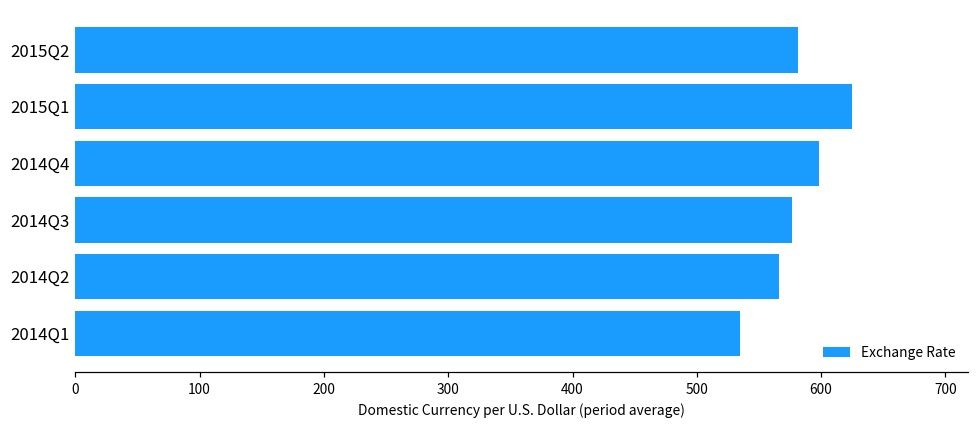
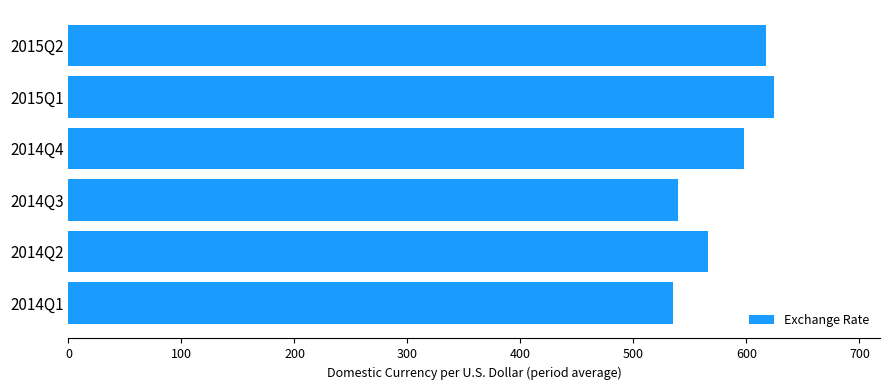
  {
-   "2015Q2": 582,
+   "2015Q2": 617,
    "2015Q1": 624,
    "2014Q4": 598,
-   "2014Q3": 577,
+   "2014Q3": 540,
    "2014Q2": 566,
    "2014Q1": 535
  }
